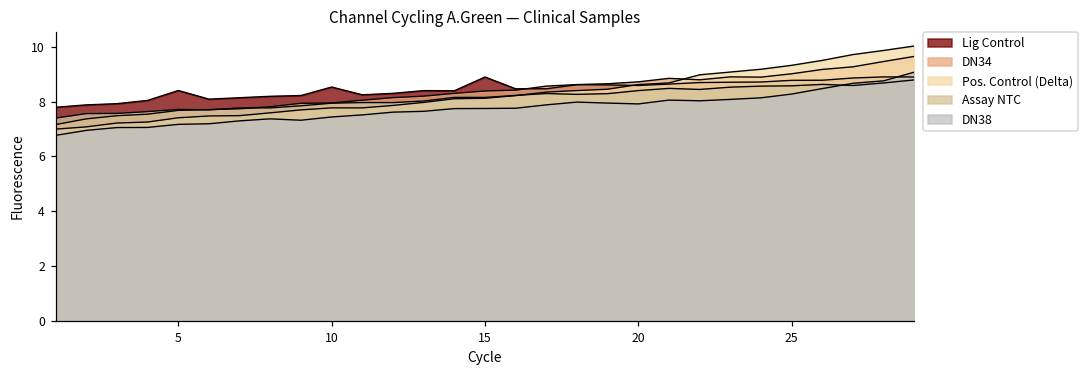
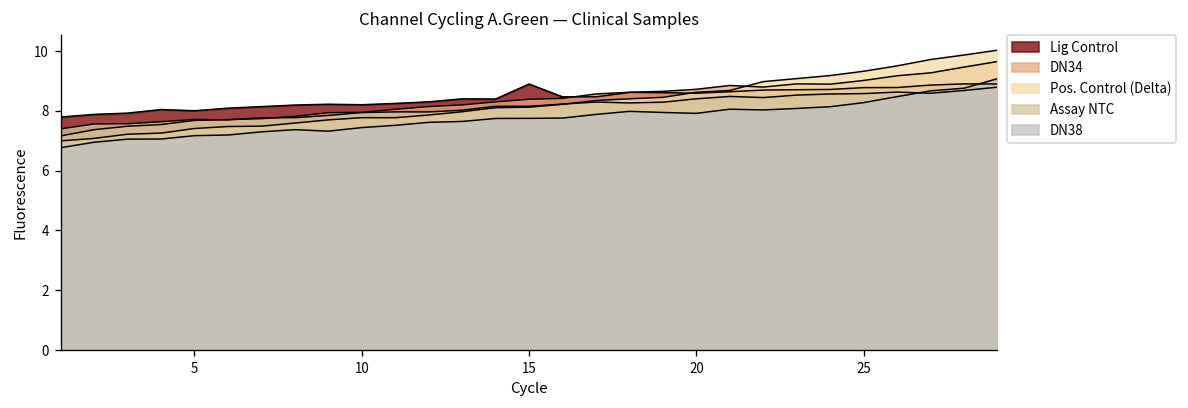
  {
    "Lig Control": {
-     "5": 8.4,
-     "10": 8.5,
+     "5": 8.0,
+     "10": 8.2,
      "15": 8.9,
      "25": 8.8
    }
  }
